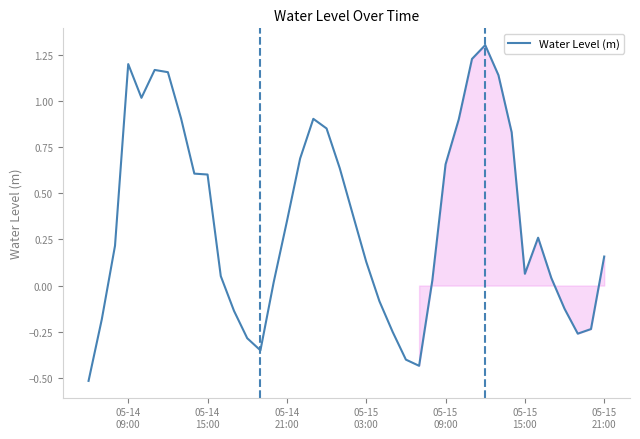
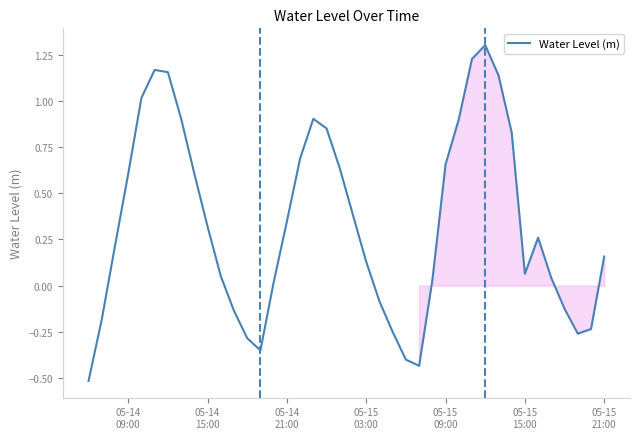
  {
    "Water Level (m)": {
-     "05-14 09:00": 1.20,
-     "05-14 15:00": 0.60,
+     "05-14 09:00": 0.60,
+     "05-14 15:00": 0.32,
      "05-14 21:00": 0.35,
      "05-15 03:00": 0.13
    }
  }
